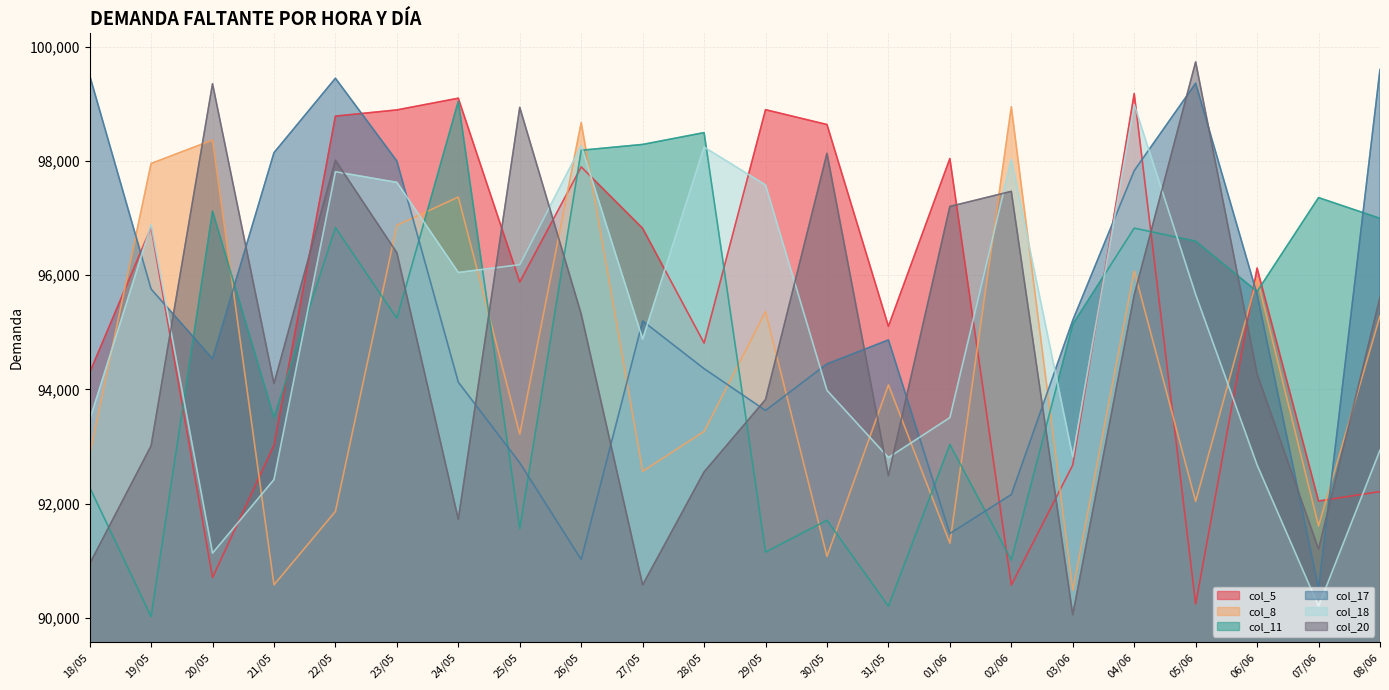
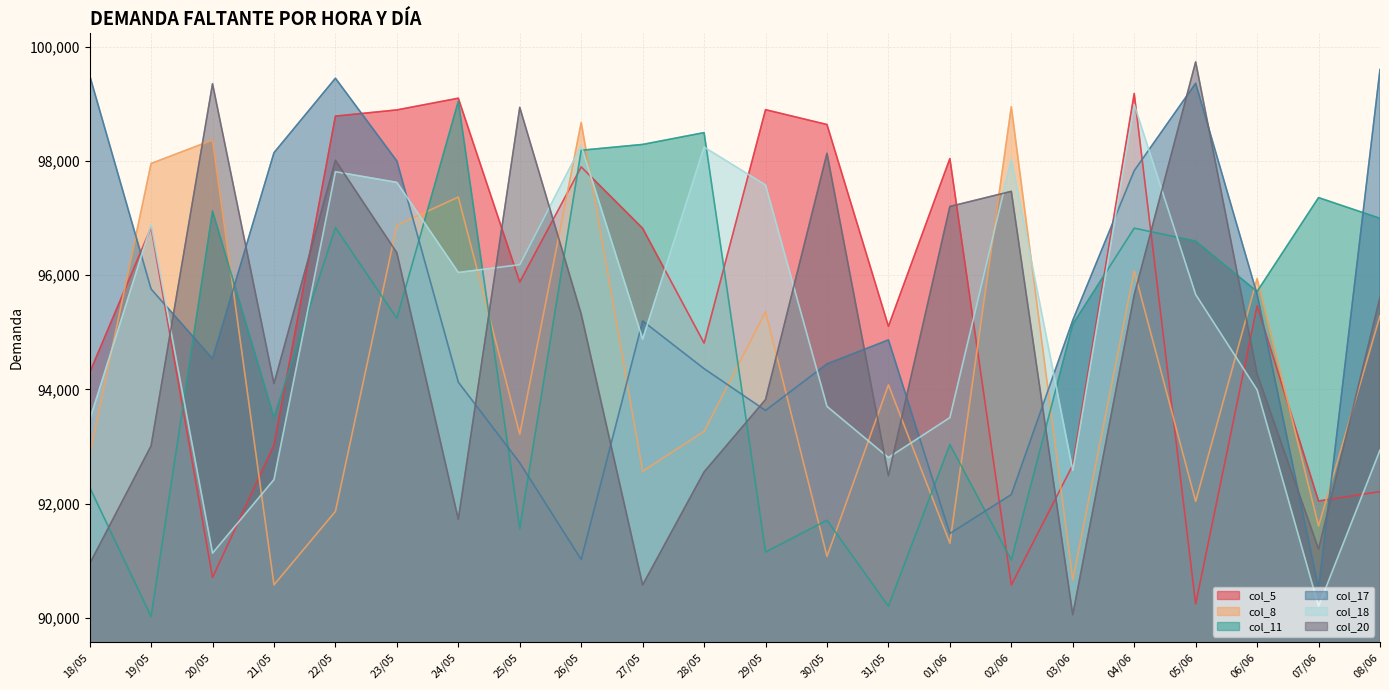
  {
    "col_5": {
      "18/05": "94,300",
      "20/05": "90,700",
      "21/05": "93,000",
      "22/05": "98,800",
      "23/05": "98,900",
      "24/05": "99,100",
      "25/05": "95,900",
      "26/05": "97,900",
      "27/05": "96,800",
      "28/05": "94,800",
      "29/05": "98,900",
      "30/05": "98,600",
      "31/05": "95,100",
      "01/06": "98,000",
      "02/06": "90,600",
      "03/06": "92,700",
      "04/06": "99,200",
      "05/06": "90,200",
-     "06/06": "96,100",
+     "06/06": "95,500",
      "07/06": "92,000",
      "08/06": "92,200"
    },
    "col_8": {
      "18/05": "92,900",
      "19/05": "98,000",
      "20/05": "98,400",
      "21/05": "90,600",
      "22/05": "91,900",
      "23/05": "96,900",
      "24/05": "97,400",
      "25/05": "93,200",
      "26/05": "98,700",
      "27/05": "92,600",
      "28/05": "93,300",
      "29/05": "95,400",
      "30/05": "91,100",
      "31/05": "94,100",
      "01/06": "91,300",
      "02/06": "99,000",
-     "03/06": "90,500",
+     "03/06": "90,700",
      "04/06": "96,100",
      "05/06": "92,000",
      "06/06": "95,900",
      "07/06": "91,600",
      "08/06": "95,300"
    },
    "col_18": {
      "18/05": "93,500",
      "20/05": "91,100",
      "21/05": "92,400",
      "22/05": "97,800",
      "23/05": "97,600",
      "24/05": "96,000",
      "25/05": "96,200",
      "26/05": "98,300",
      "27/05": "94,900",
      "28/05": "98,200",
      "29/05": "97,600",
-     "30/05": "94,000",
+     "30/05": "93,700",
      "31/05": "92,800",
      "01/06": "93,500",
      "02/06": "98,000",
-     "03/06": "92,800",
+     "03/06": "92,600",
      "04/06": "99,000",
      "05/06": "95,700",
-     "06/06": "92,700",
+     "06/06": "94,000",
      "08/06": "92,900"
    }
  }
